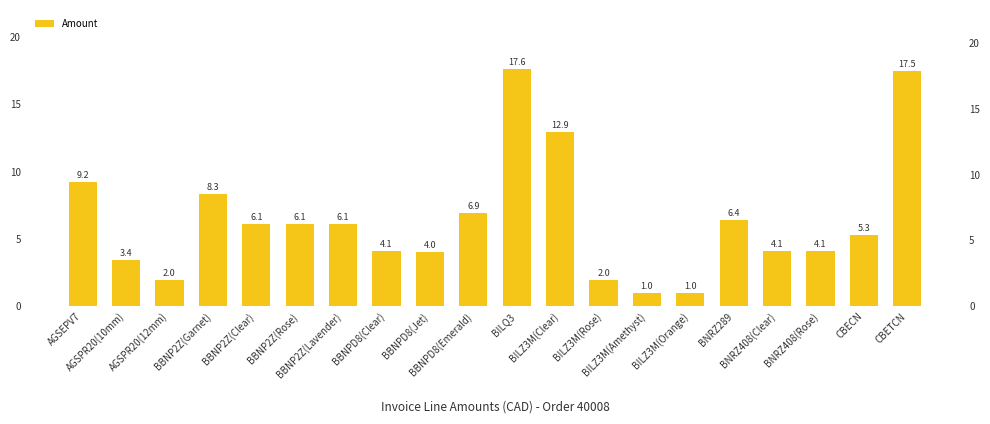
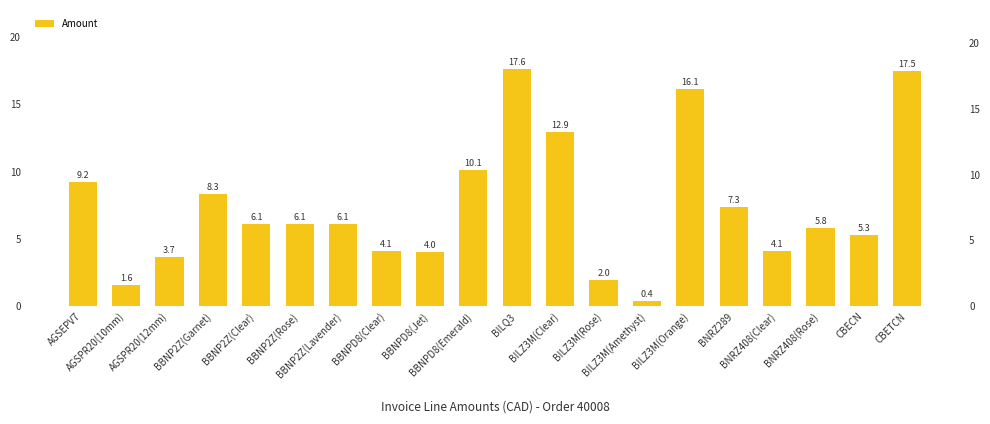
  {
    "AGSEPV7": 9.2,
-   "AGSPR20(10mm)": 3.4,
-   "AGSPR20(12mm)": 2.0,
+   "AGSPR20(10mm)": 1.6,
+   "AGSPR20(12mm)": 3.7,
    "BBNP2Z(Garnet)": 8.3,
    "BBNP2Z(Clear)": 6.1,
    "BBNP2Z(Rose)": 6.1,
    "BBNP2Z(Lavender)": 6.1,
    "BBNPD8(Clear)": 4.1,
    "BBNPD8(Jet)": 4.0,
-   "BBNPD8(Emerald)": 6.9,
+   "BBNPD8(Emerald)": 10.1,
    "BILQ3": 17.6,
    "BILZ3M(Clear)": 12.9,
    "BILZ3M(Rose)": 2.0,
-   "BILZ3M(Amethyst)": 1.0,
-   "BILZ3M(Orange)": 1.0,
-   "BNRZ289": 6.4,
+   "BILZ3M(Amethyst)": 0.4,
+   "BILZ3M(Orange)": 16.1,
+   "BNRZ289": 7.3,
    "BNRZ408(Clear)": 4.1,
-   "BNRZ408(Rose)": 4.1,
+   "BNRZ408(Rose)": 5.8,
    "CBECN": 5.3,
    "CBETCN": 17.5
  }
